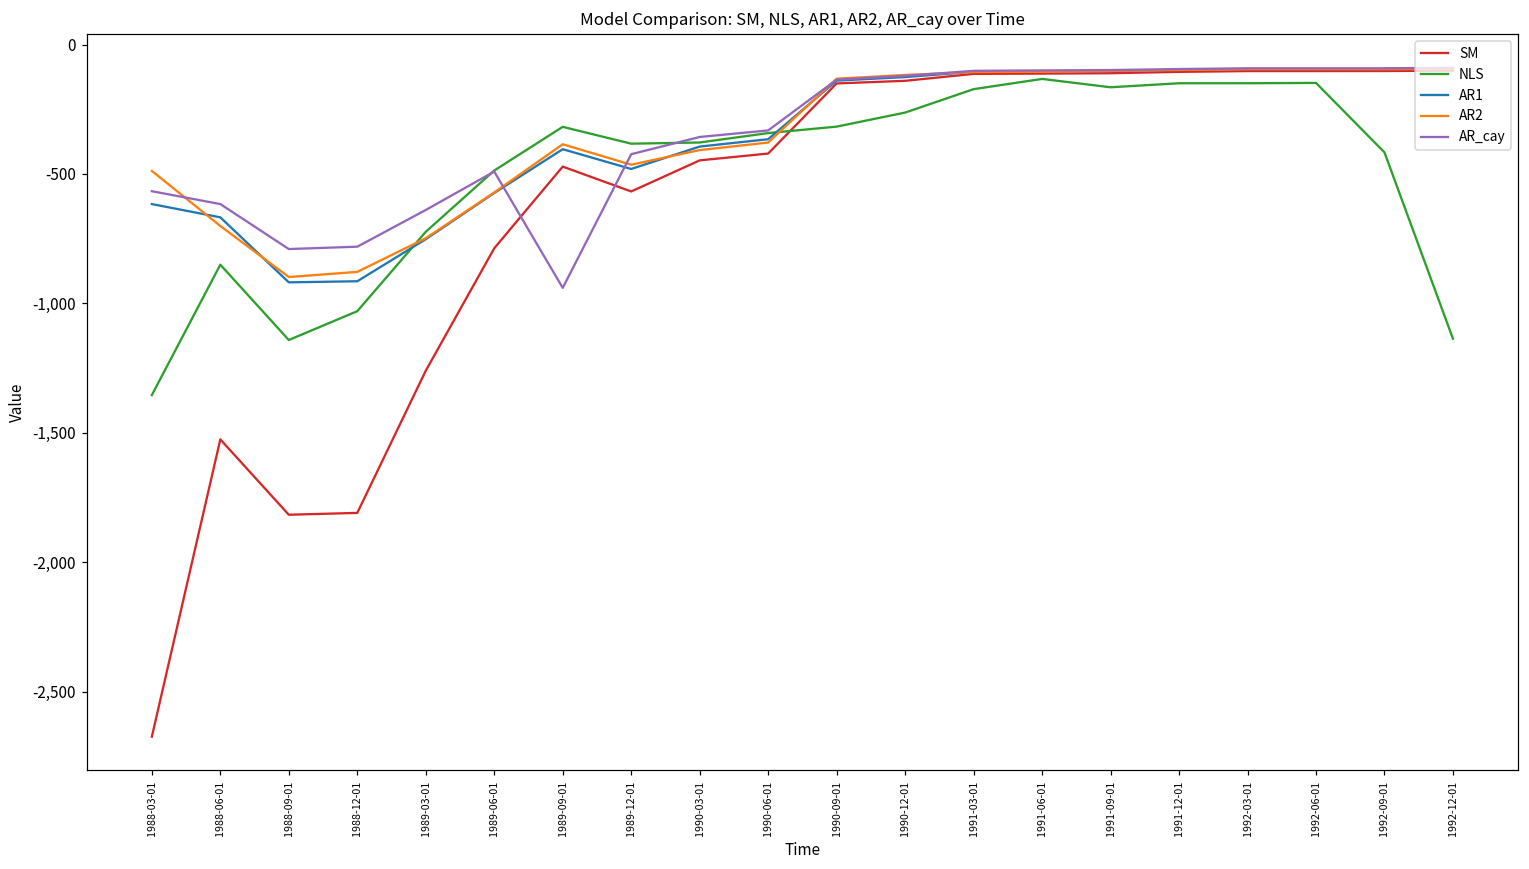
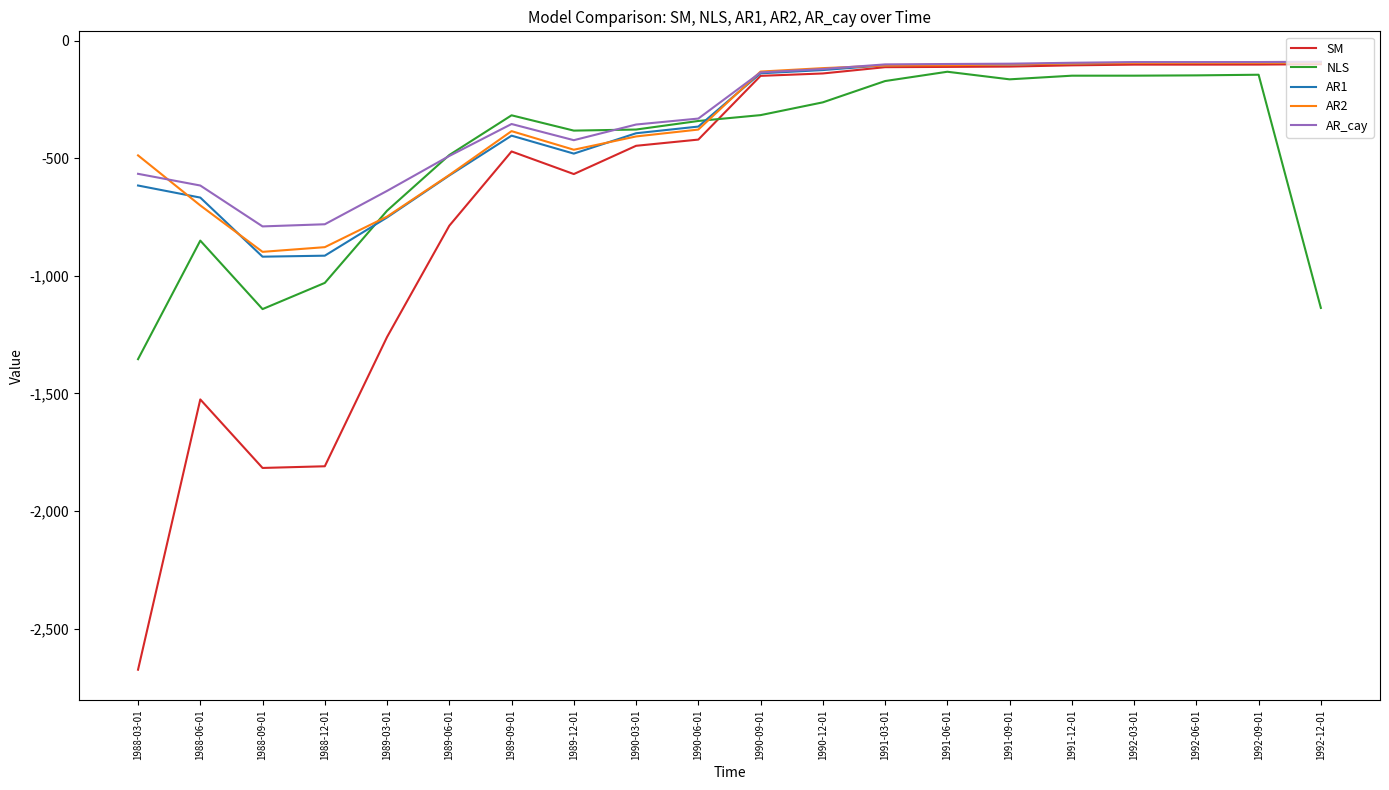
  {
    "SM": {
      "1988-03-01": "-2,670",
      "1988-06-01": "-1,530",
      "1988-09-01": "-1,820",
      "1988-12-01": "-1,810",
      "1989-03-01": "-1,260",
      "1989-06-01": "-790",
      "1989-09-01": "-470",
      "1989-12-01": "-570",
      "1990-03-01": "-450",
      "1990-06-01": "-420",
      "1990-09-01": "-150",
      "1990-12-01": "-140"
    },
    "NLS": {
      "1988-03-01": "-1,350",
      "1988-06-01": "-850",
      "1988-09-01": "-1,140",
      "1988-12-01": "-1,030",
      "1989-03-01": "-720",
      "1989-09-01": "-320",
      "1989-12-01": "-380",
      "1990-03-01": "-380",
      "1990-09-01": "-320",
      "1990-12-01": "-260",
      "1991-03-01": "-170",
      "1991-06-01": "-130",
      "1991-09-01": "-160",
      "1991-12-01": "-150",
      "1992-03-01": "-150",
      "1992-06-01": "-150",
-     "1992-09-01": "-420",
+     "1992-09-01": "-150",
      "1992-12-01": "-1,140"
    },
    "AR1": {
      "1988-03-01": "-620",
      "1988-06-01": "-670",
      "1988-09-01": "-920",
      "1988-12-01": "-910",
      "1989-09-01": "-400",
      "1989-12-01": "-480",
      "1990-03-01": "-390",
      "1990-06-01": "-370"
    },
    "AR2": {
      "1988-03-01": "-490",
      "1988-06-01": "-700",
      "1988-09-01": "-900",
      "1988-12-01": "-880",
      "1989-09-01": "-390",
      "1989-12-01": "-460",
      "1990-03-01": "-410",
      "1990-06-01": "-380"
    },
    "AR_cay": {
      "1988-03-01": "-570",
      "1988-06-01": "-620",
      "1988-09-01": "-790",
      "1988-12-01": "-780",
      "1989-03-01": "-640",
-     "1989-09-01": "-940",
+     "1989-09-01": "-350",
      "1989-12-01": "-420",
      "1990-03-01": "-360"
    }
  }
